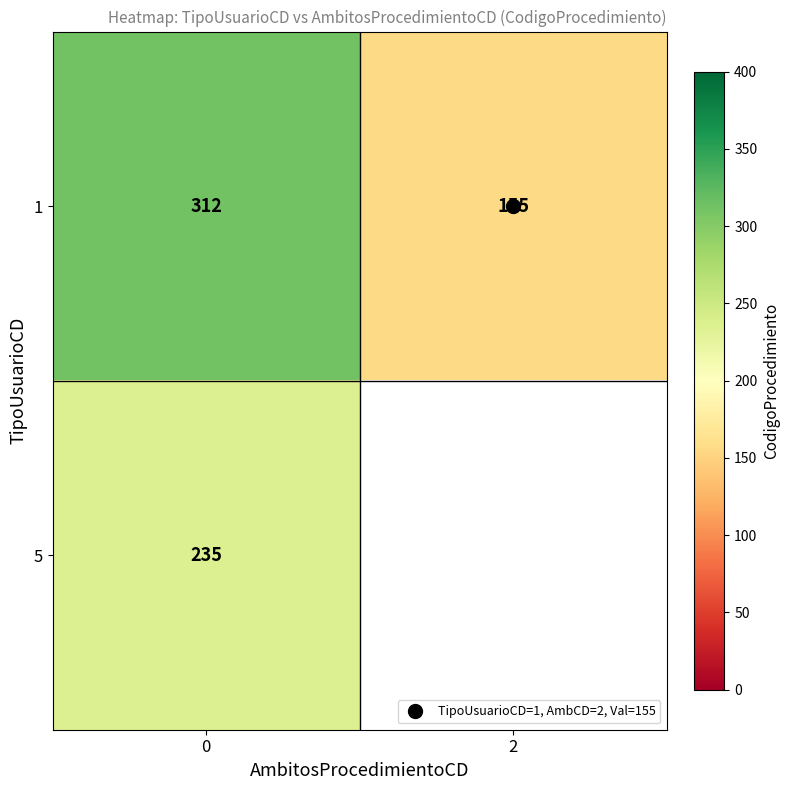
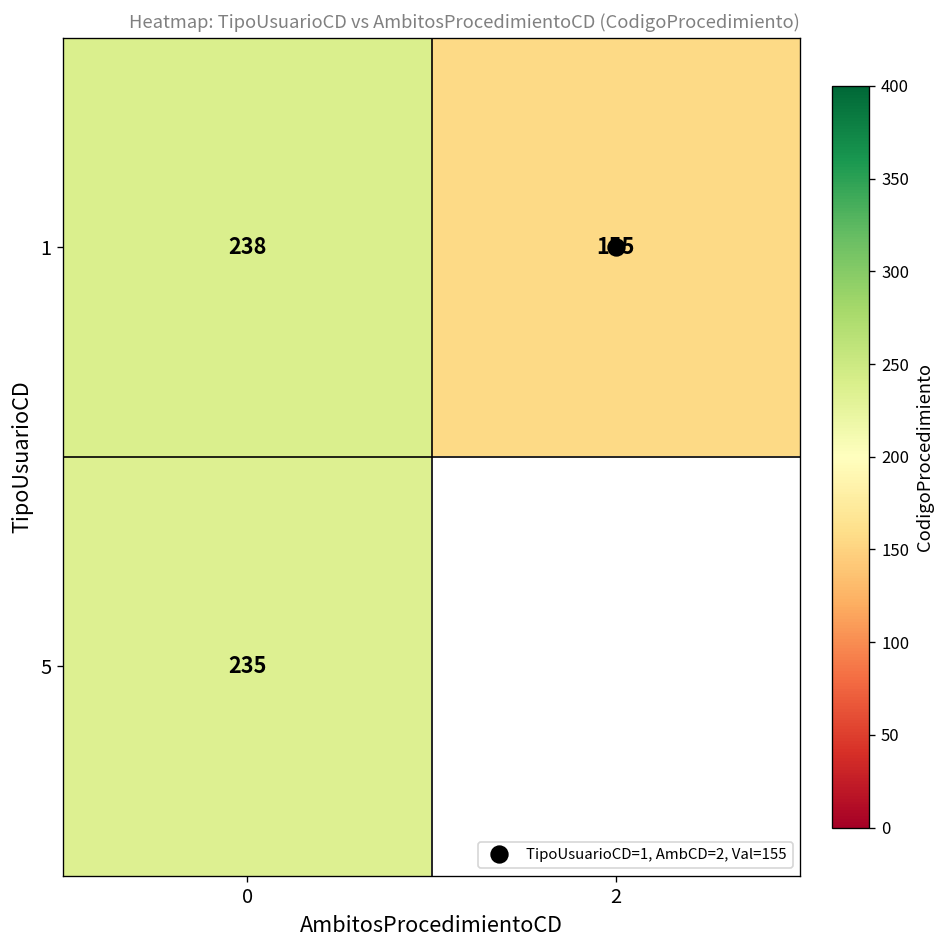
  {
    "1": {
-     "0": 312
+     "0": 238
    },
    "5": {
      "0": 235
    }
  }
